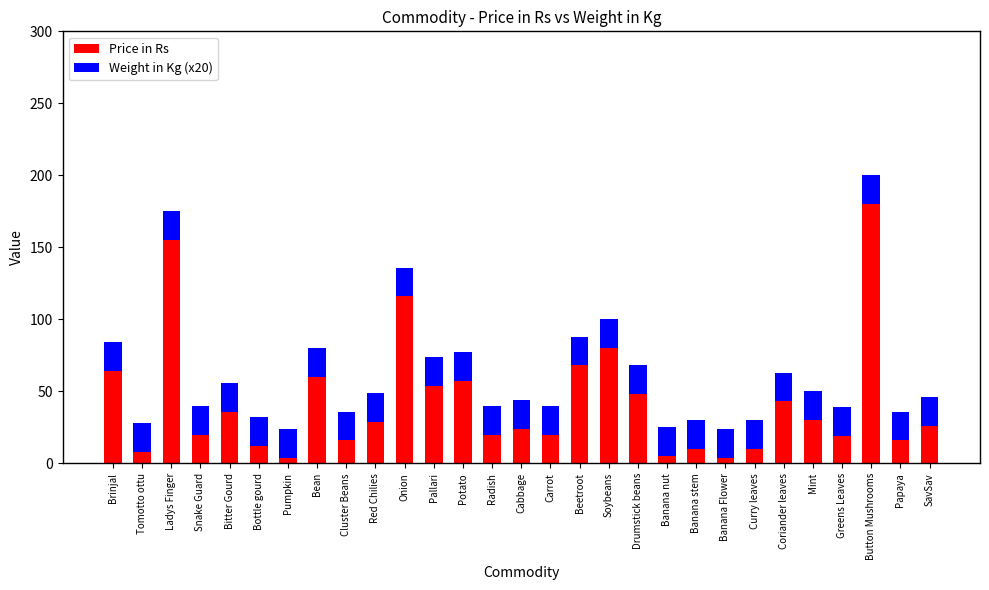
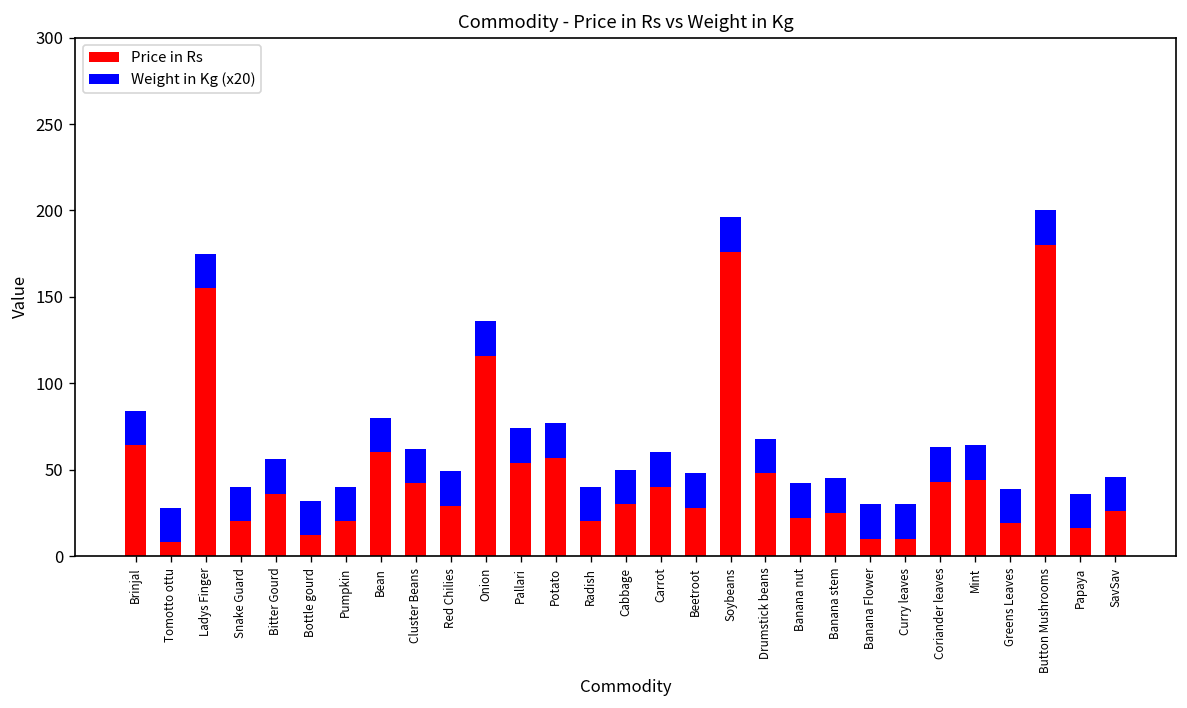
  {
    "Price in Rs": {
      "Brinjal": 64,
      "Tomotto ottu": 8,
      "Ladys Finger": 155,
      "Snake Guard": 20,
      "Bitter Gourd": 36,
      "Bottle gourd": 12,
-     "Pumpkin": 4,
+     "Pumpkin": 20,
      "Bean": 60,
-     "Cluster Beans": 16,
+     "Cluster Beans": 42,
      "Red Chilies": 29,
      "Onion": 116,
      "Pallari": 54,
      "Potato": 57,
      "Radish": 20,
-     "Cabbage": 24,
-     "Carrot": 20,
-     "Beetroot": 68,
-     "Soybeans": 80,
+     "Cabbage": 30,
+     "Carrot": 40,
+     "Beetroot": 28,
+     "Soybeans": 176,
      "Drumstick beans": 48,
-     "Banana nut": 5,
-     "Banana stem": 10,
-     "Banana Flower": 4,
+     "Banana nut": 22,
+     "Banana stem": 25,
+     "Banana Flower": 10,
      "Curry leaves": 10,
      "Coriander leaves": 43,
-     "Mint": 30,
+     "Mint": 44,
      "Greens Leaves": 19,
      "Button Mushrooms": 180,
      "Papaya": 16,
      "SavSav": 26
    },
    "Weight in Kg (x20)": {
      "Brinjal": 20,
      "Tomotto ottu": 20,
      "Ladys Finger": 20,
      "Snake Guard": 20,
      "Bitter Gourd": 20,
      "Bottle gourd": 20,
      "Pumpkin": 20,
      "Bean": 20,
      "Cluster Beans": 20,
      "Red Chilies": 20,
      "Onion": 20,
      "Pallari": 20,
      "Potato": 20,
      "Radish": 20,
      "Cabbage": 20,
      "Carrot": 20,
      "Beetroot": 20,
      "Soybeans": 20,
      "Drumstick beans": 20,
      "Banana nut": 20,
      "Banana stem": 20,
      "Banana Flower": 20,
      "Curry leaves": 20,
      "Coriander leaves": 20,
      "Mint": 20,
      "Greens Leaves": 20,
      "Button Mushrooms": 20,
      "Papaya": 20,
      "SavSav": 20
    }
  }
